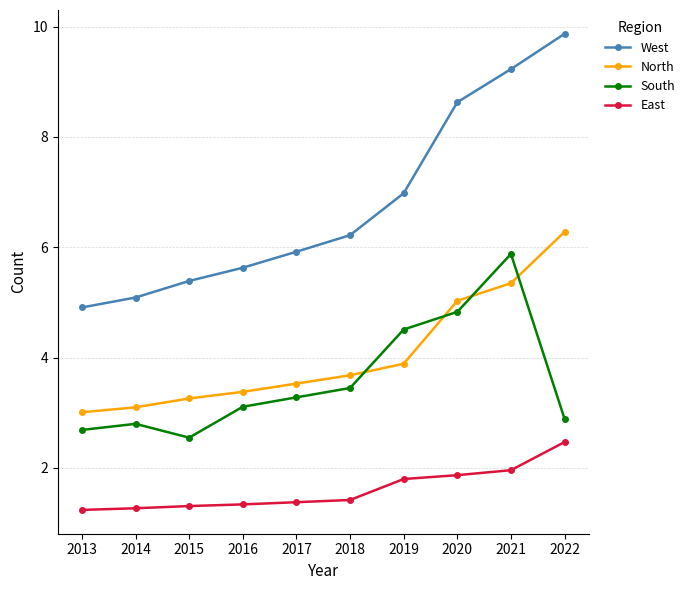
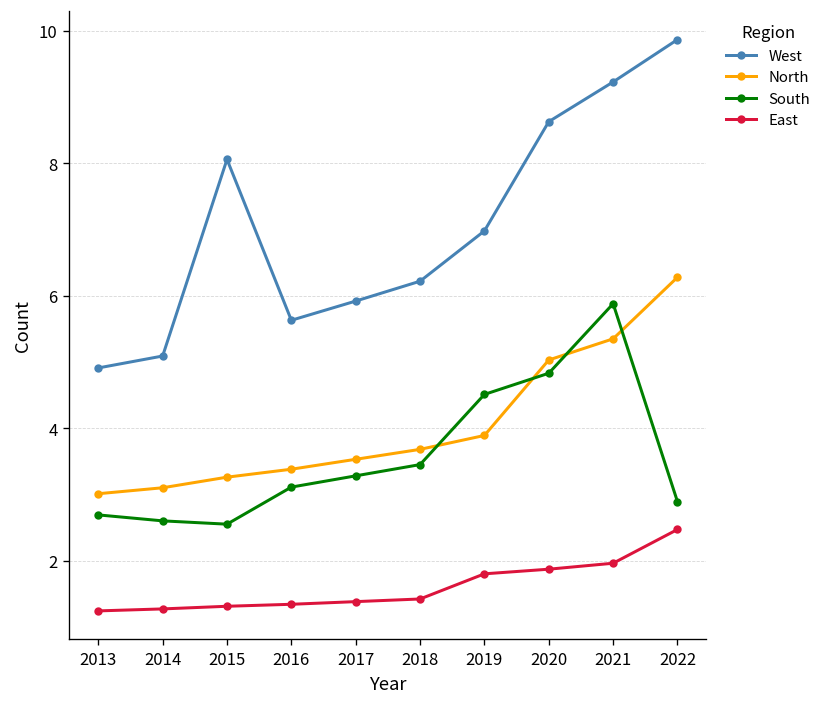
  {
    "West": {
      "2013": 4.9,
      "2014": 5.1,
-     "2015": 5.4,
+     "2015": 8.1,
      "2016": 5.6,
      "2017": 5.9,
      "2018": 6.2,
      "2019": 7.0,
      "2020": 8.6,
      "2021": 9.2,
      "2022": 9.9
    },
    "North": {
      "2013": 3.0,
      "2014": 3.1,
      "2015": 3.3,
      "2016": 3.4,
      "2017": 3.5,
      "2018": 3.7,
      "2019": 3.9,
      "2020": 5.0,
      "2021": 5.4,
      "2022": 6.3
    },
    "South": {
      "2013": 2.7,
-     "2014": 2.8,
+     "2014": 2.6,
      "2015": 2.6,
      "2016": 3.1,
      "2017": 3.3,
      "2018": 3.5,
      "2019": 4.5,
      "2020": 4.8,
      "2021": 5.9,
      "2022": 2.9
    },
    "East": {
      "2013": 1.2,
      "2014": 1.3,
      "2015": 1.3,
      "2016": 1.3,
      "2017": 1.4,
      "2018": 1.4,
      "2019": 1.8,
      "2020": 1.9,
      "2021": 2.0,
      "2022": 2.5
    }
  }
